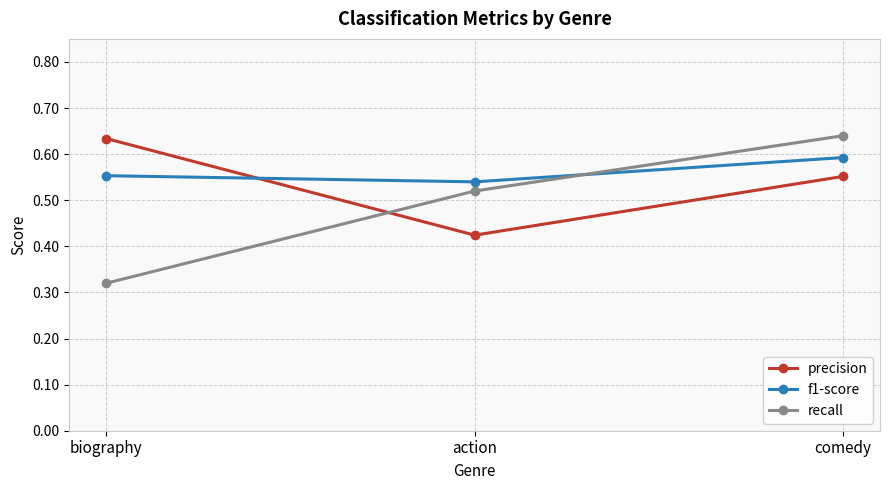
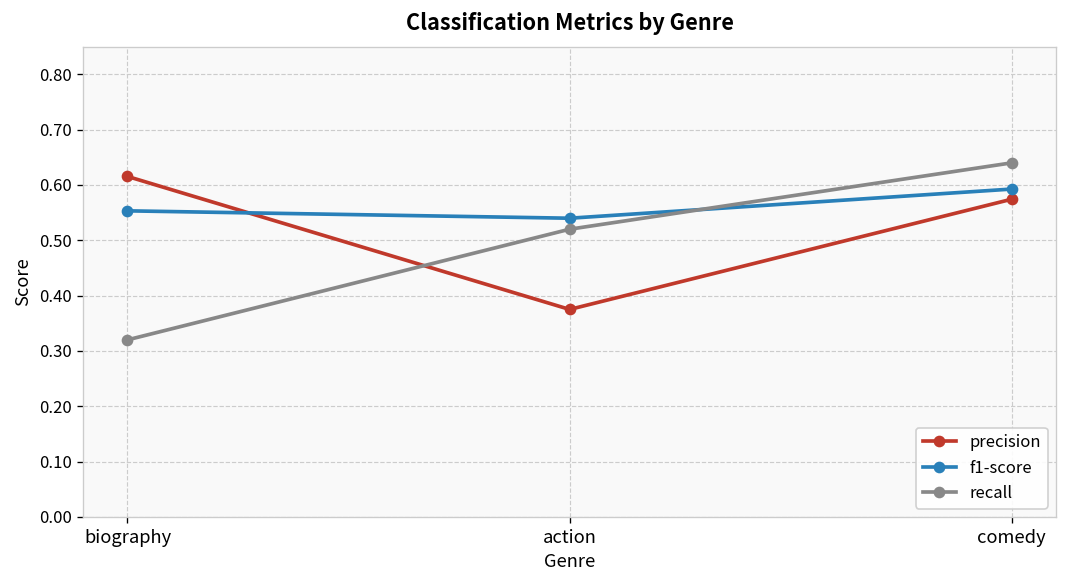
  {
    "precision": {
-     "biography": 0.63,
-     "action": 0.42,
-     "comedy": 0.55
+     "biography": 0.62,
+     "action": 0.37,
+     "comedy": 0.57
    },
    "f1-score": {
      "biography": 0.55,
      "action": 0.54,
      "comedy": 0.59
    },
    "recall": {
      "biography": 0.32,
      "action": 0.52,
      "comedy": 0.64
    }
  }
